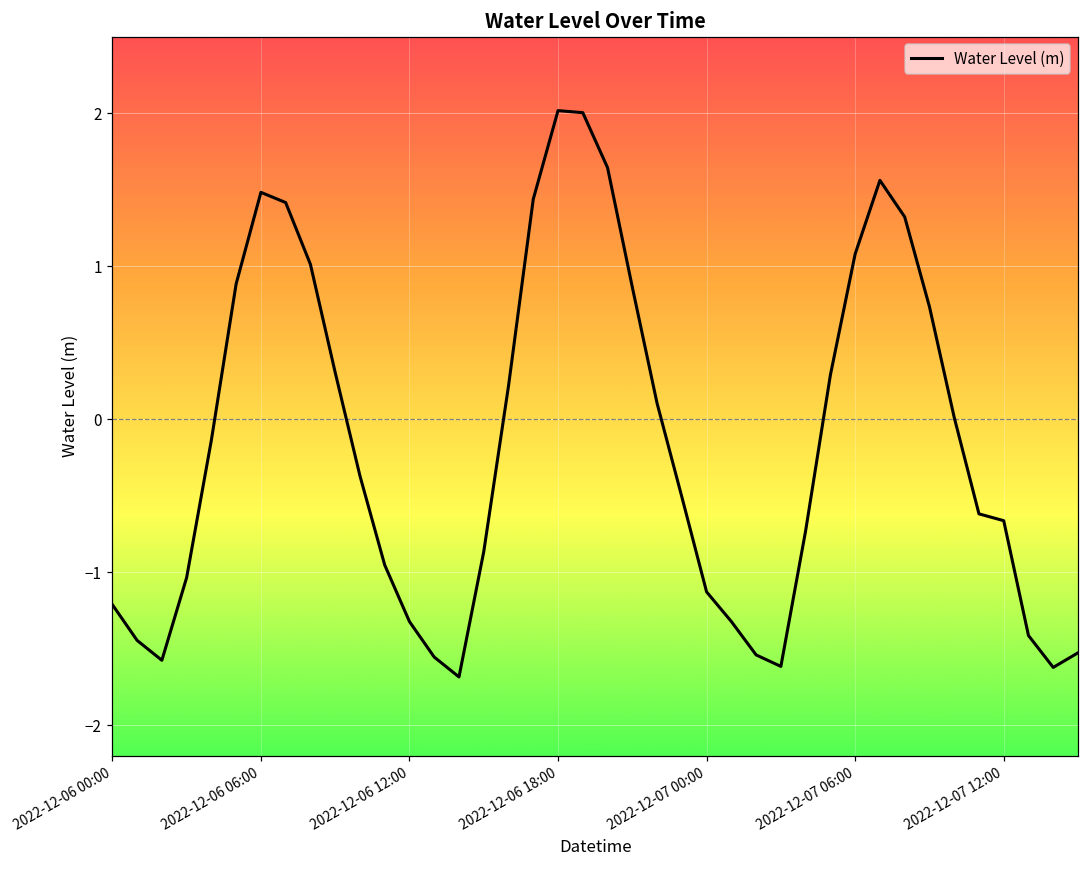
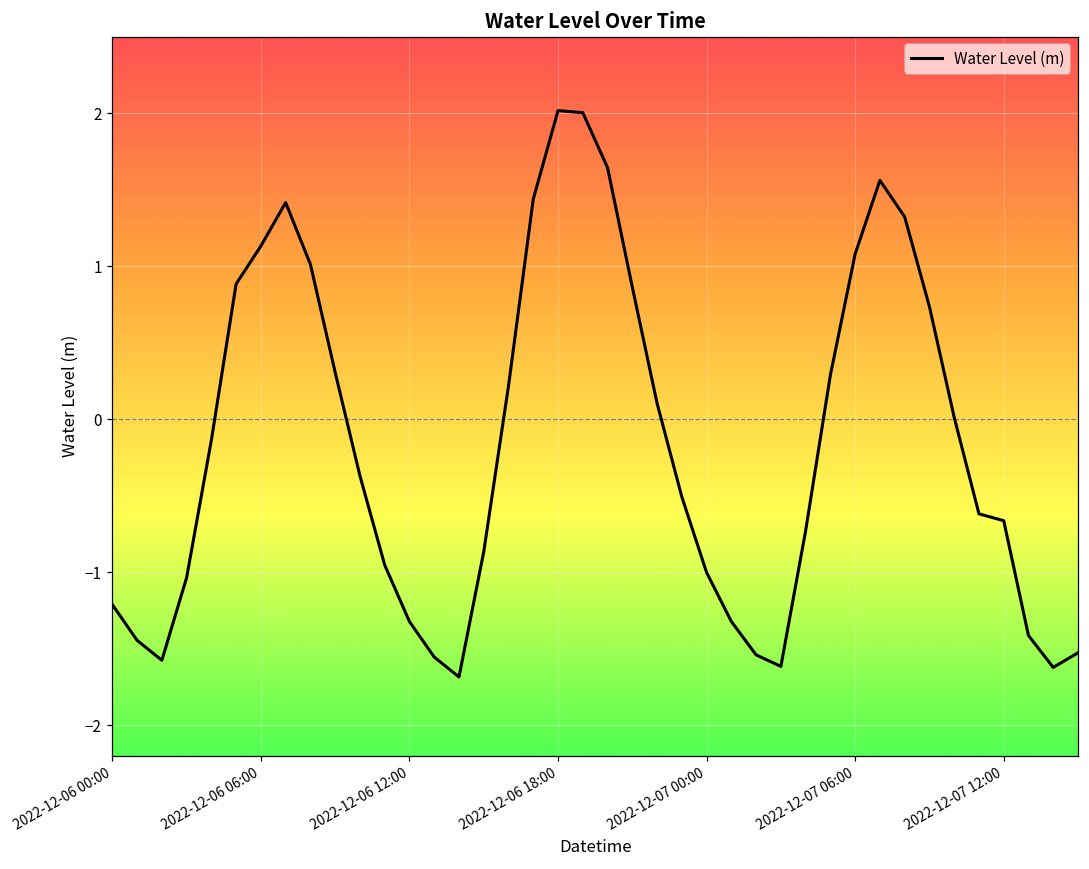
  {
    "2022-12-06 00:00": -1.21,
-   "2022-12-06 06:00": 1.48,
+   "2022-12-06 06:00": 1.13,
    "2022-12-06 12:00": -1.32,
    "2022-12-06 18:00": 2.02,
-   "2022-12-07 00:00": -1.13,
+   "2022-12-07 00:00": -1.00,
    "2022-12-07 06:00": 1.08,
    "2022-12-07 12:00": -0.66
  }
